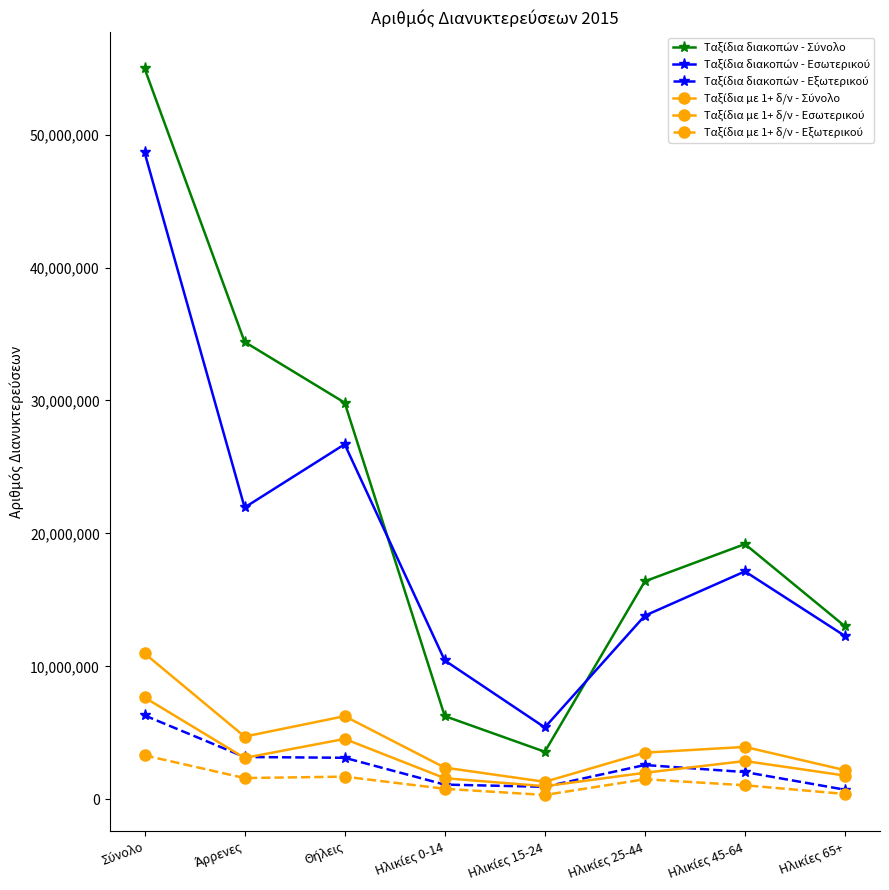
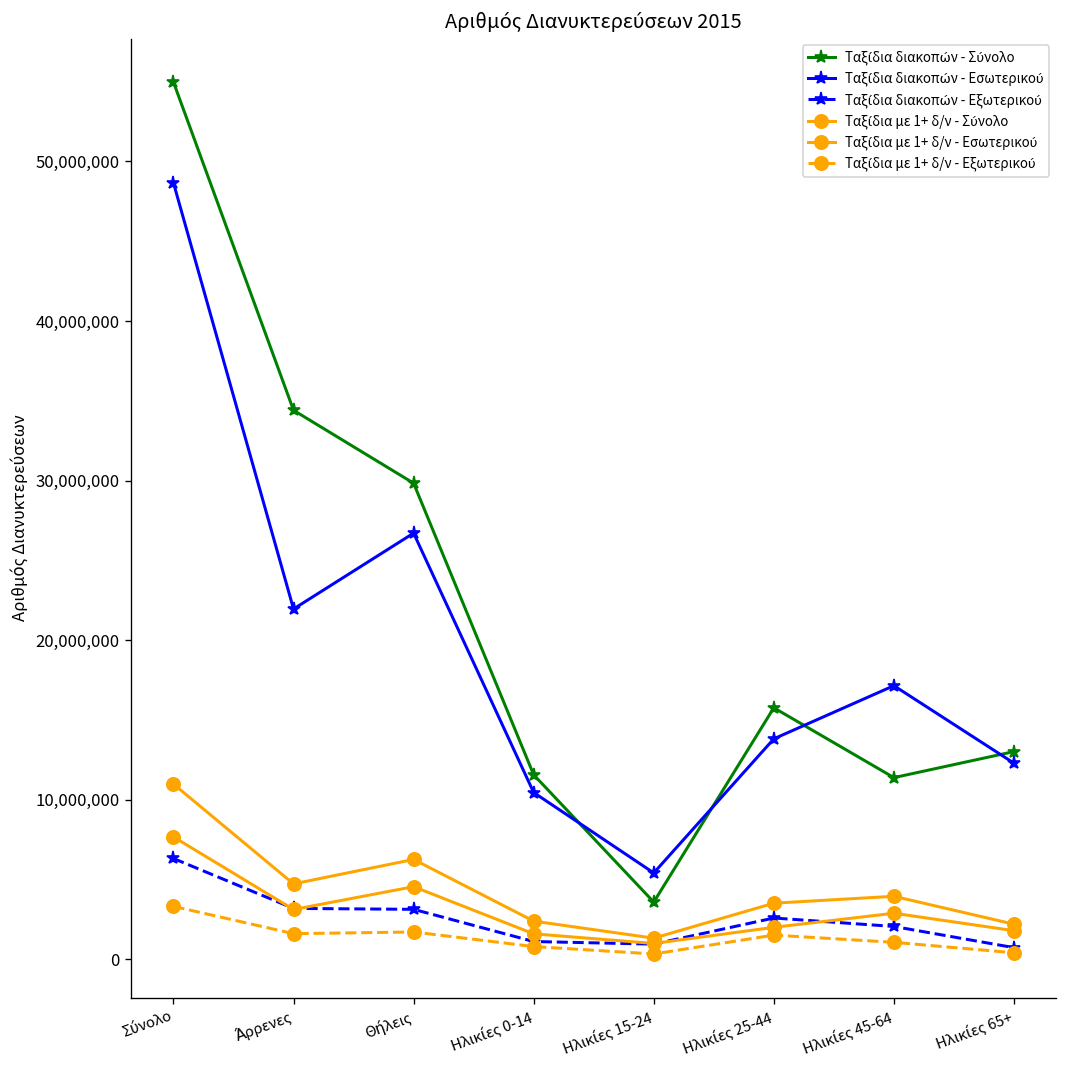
  {
    "Ταξίδια διακοπών - Σύνολο": {
      "Σύνολο": "55,000,000",
      "Άρρενες": "34,400,000",
      "Θήλεις": "29,800,000",
-     "Ηλικίες 0-14": "6,300,000",
+     "Ηλικίες 0-14": "11,600,000",
      "Ηλικίες 15-24": "3,600,000",
-     "Ηλικίες 25-44": "16,400,000",
-     "Ηλικίες 45-64": "19,200,000",
+     "Ηλικίες 25-44": "15,800,000",
+     "Ηλικίες 45-64": "11,400,000",
      "Ηλικίες 65+": "13,000,000"
    }
  }
